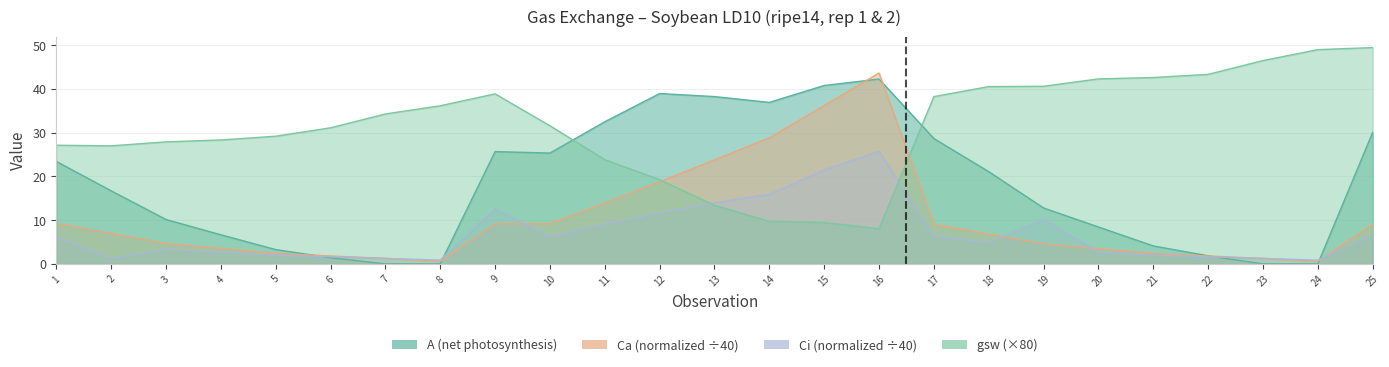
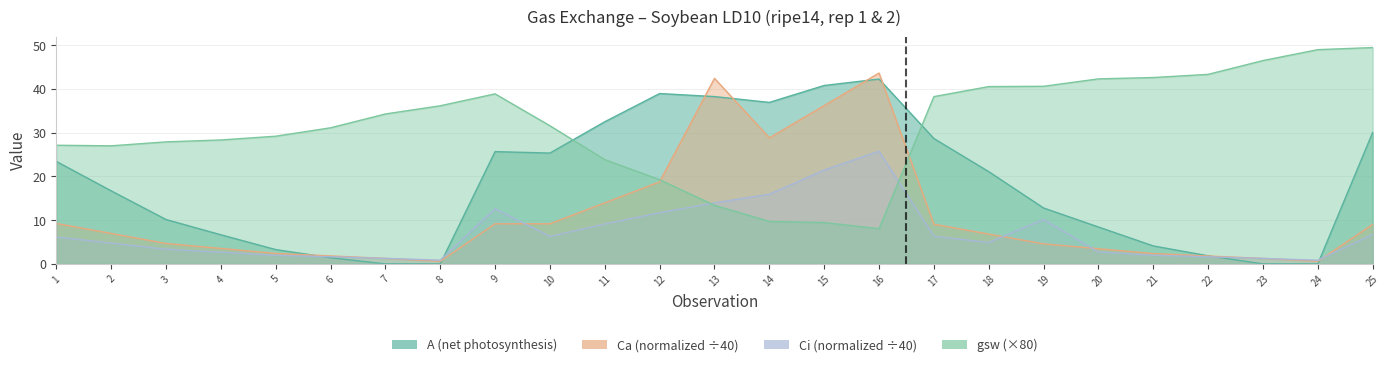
  {
    "Ca (normalized ÷40)": {
      "1": 9,
      "2": 7,
      "3": 5,
      "4": 4,
      "9": 9,
      "10": 9,
      "11": 14,
-     "13": 24,
+     "13": 42,
      "14": 29,
      "15": 36,
      "16": 44,
      "17": 9,
      "18": 7,
      "19": 5,
      "20": 3,
      "25": 9
    },
    "Ci (normalized ÷40)": {
      "1": 6,
-     "2": 1,
+     "2": 5,
      "3": 3,
      "4": 3,
      "9": 13,
      "10": 6,
      "11": 9,
      "12": 12,
      "14": 16,
      "15": 21,
      "16": 26,
      "17": 6,
      "18": 5,
      "19": 10,
      "20": 3,
      "25": 7
    }
  }
